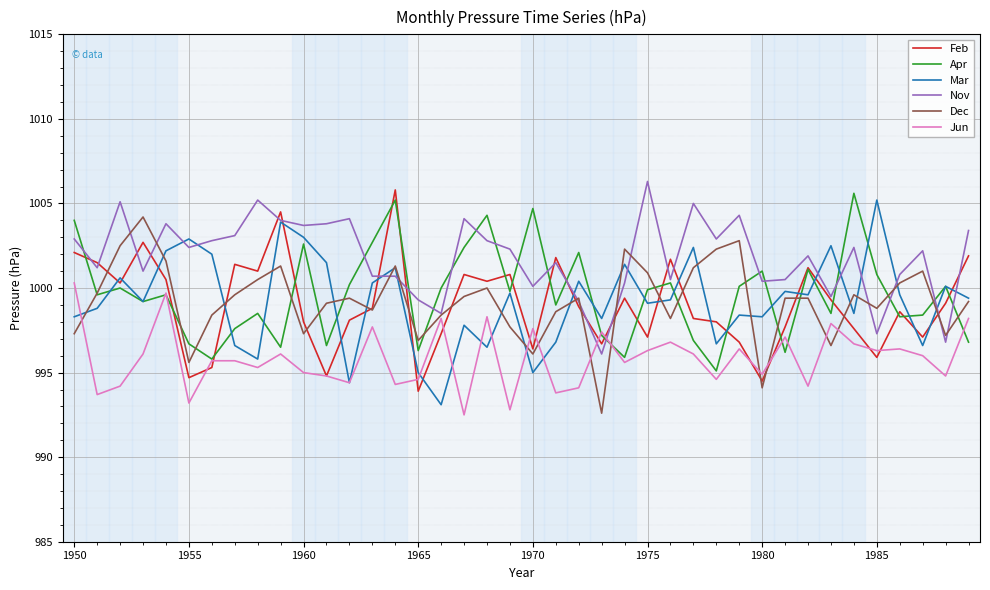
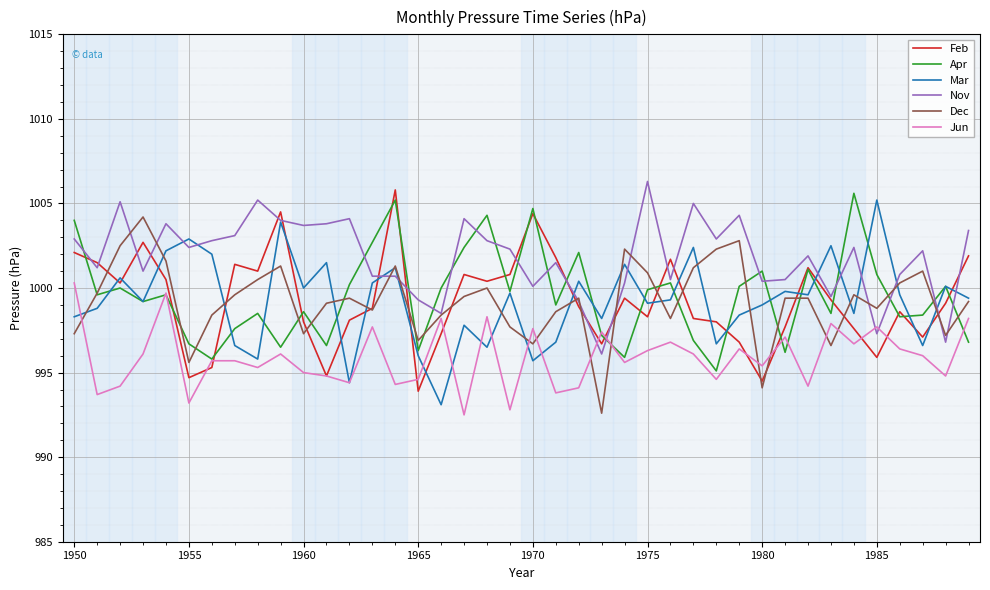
  {
    "Feb": {
      "1950": 1002.1,
      "1955": 994.7,
      "1960": 998.0,
      "1965": 993.9,
-     "1970": 996.4,
-     "1975": 997.1,
+     "1970": 1004.4,
+     "1975": 998.3,
      "1980": 994.5,
      "1985": 995.9
    },
    "Apr": {
      "1950": 1004.0,
      "1955": 996.7,
-     "1960": 1002.6,
+     "1960": 998.6,
      "1965": 996.3,
      "1970": 1004.7,
      "1975": 999.9,
      "1980": 1001.0,
      "1985": 1000.8
    },
    "Mar": {
      "1950": 998.3,
      "1955": 1002.9,
-     "1960": 1003,
-     "1965": 995,
-     "1970": 995.0,
+     "1960": 1000,
+     "1965": 996,
+     "1970": 995.7,
      "1975": 999.1,
-     "1980": 998.3,
+     "1980": 999.0,
      "1985": 1005.2
    },
    "Nov": {
      "1950": 1002.9,
      "1955": 1002.4,
      "1960": 1003.7,
      "1965": 999.3,
      "1970": 1000.1,
      "1975": 1006.3,
      "1980": 1000.4,
      "1985": 997.3
    },
    "Dec": {
      "1950": 997.3,
      "1955": 995.6,
      "1960": 997.3,
      "1965": 996.9,
-     "1970": 996.1,
+     "1970": 996.7,
      "1975": 1000.9,
      "1980": 994.1,
      "1985": 998.8
    },
    "Jun": {
      "1950": 1000.3,
      "1955": 993.2,
      "1960": 995.0,
      "1965": 994.6,
      "1970": 997.6,
      "1975": 996.3,
-     "1980": 994.9,
-     "1985": 996.3
+     "1980": 995.4,
+     "1985": 997.7
    }
  }
